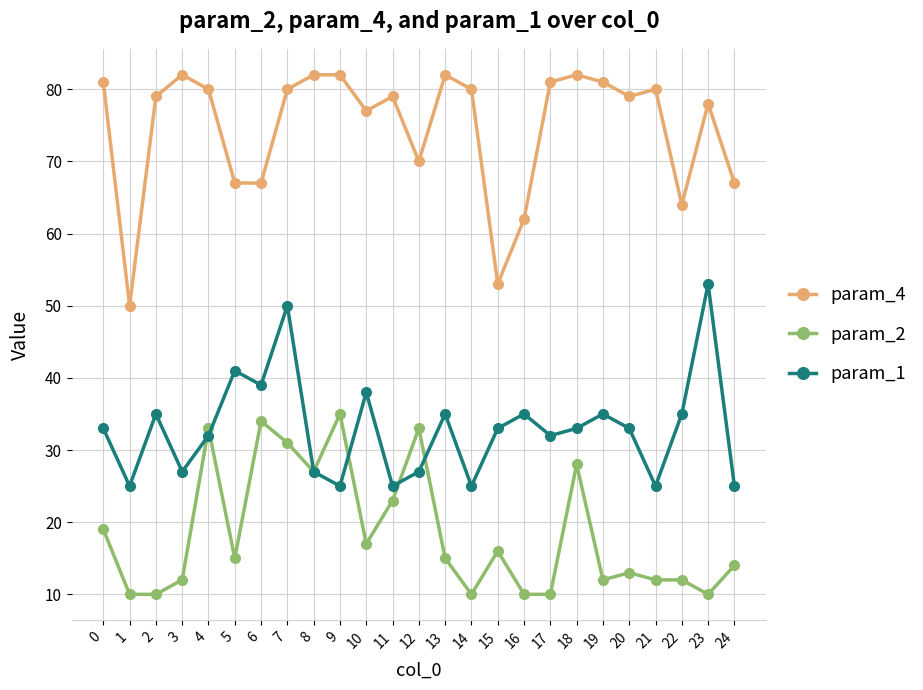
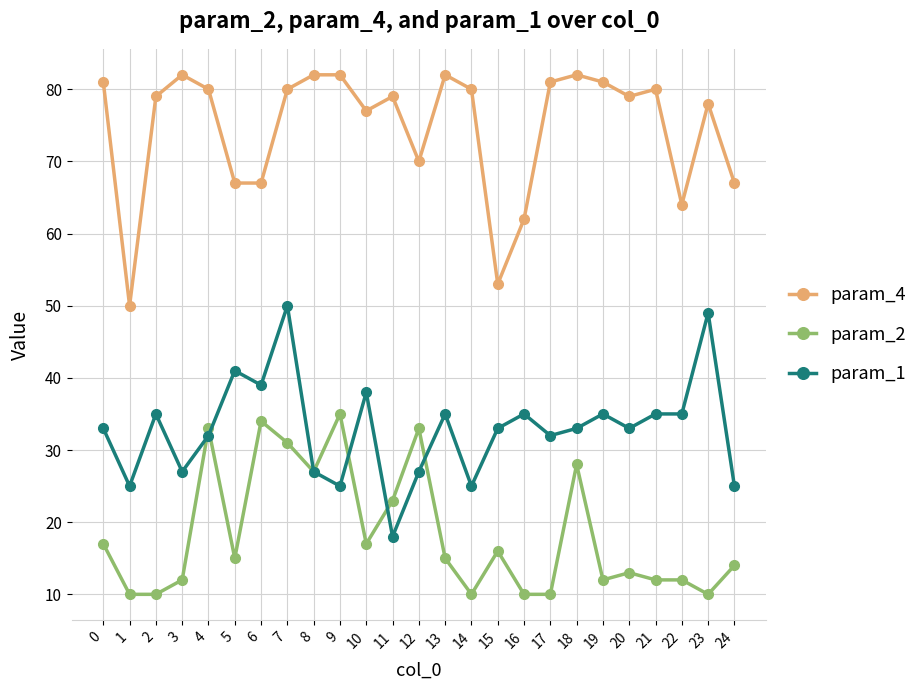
  {
    "param_4": {
      "0": 81,
      "1": 50,
      "2": 79,
      "3": 82,
      "4": 80,
      "5": 67,
      "6": 67,
      "7": 80,
      "8": 82,
      "9": 82,
      "10": 77,
      "11": 79,
      "12": 70,
      "13": 82,
      "14": 80,
      "15": 53,
      "16": 62,
      "17": 81,
      "18": 82,
      "19": 81,
      "20": 79,
      "21": 80,
      "22": 64,
      "23": 78,
      "24": 67
    },
    "param_2": {
-     "0": 19,
+     "0": 17,
      "1": 10,
      "2": 10,
      "3": 12,
      "4": 33,
      "5": 15,
      "6": 34,
      "7": 31,
      "9": 35,
      "10": 17,
      "11": 23,
      "12": 33,
      "13": 15,
      "14": 10,
      "15": 16,
      "16": 10,
      "17": 10,
      "18": 28,
      "19": 12,
      "20": 13,
      "21": 12,
      "22": 12,
      "23": 10,
      "24": 14
    },
    "param_1": {
      "0": 33,
      "1": 25,
      "2": 35,
      "3": 27,
      "4": 32,
      "5": 41,
      "6": 39,
      "7": 50,
      "9": 25,
      "10": 38,
-     "11": 25,
+     "11": 18,
      "12": 27,
      "13": 35,
      "14": 25,
      "15": 33,
      "16": 35,
      "17": 32,
      "18": 33,
      "19": 35,
      "20": 33,
-     "21": 25,
+     "21": 35,
      "22": 35,
-     "23": 53,
+     "23": 49,
      "24": 25
    }
  }
